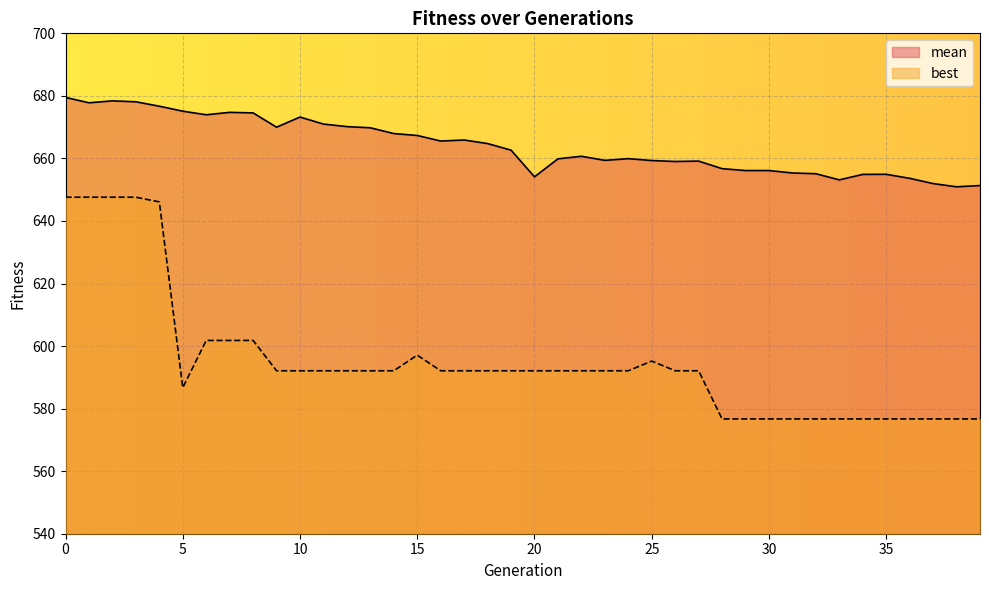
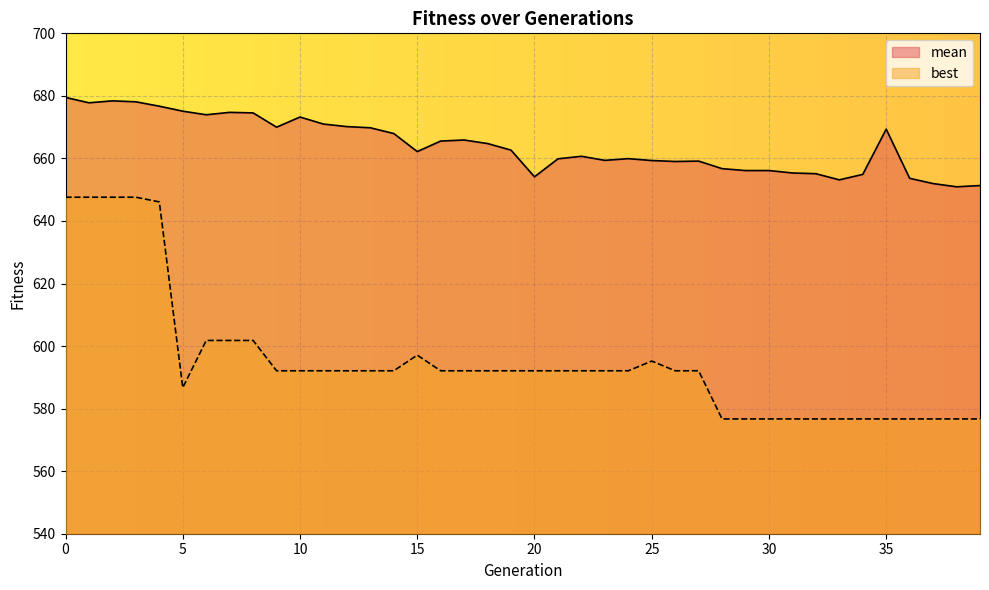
  {
    "mean": {
      "0": 680,
      "5": 675,
      "10": 673,
-     "15": 667,
+     "15": 662,
      "20": 654,
      "25": 659,
      "30": 656,
-     "35": 655
+     "35": 669
    },
    "best": {
      "0": 648,
      "5": 587,
      "10": 592,
      "15": 597,
      "20": 592,
      "25": 595,
      "30": 577,
      "35": 577
    }
  }
